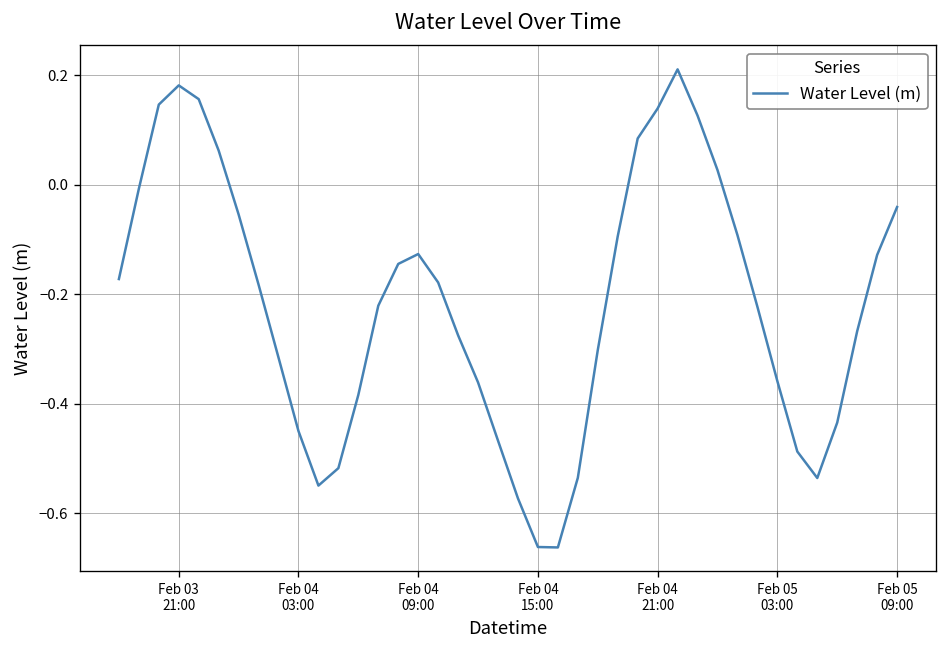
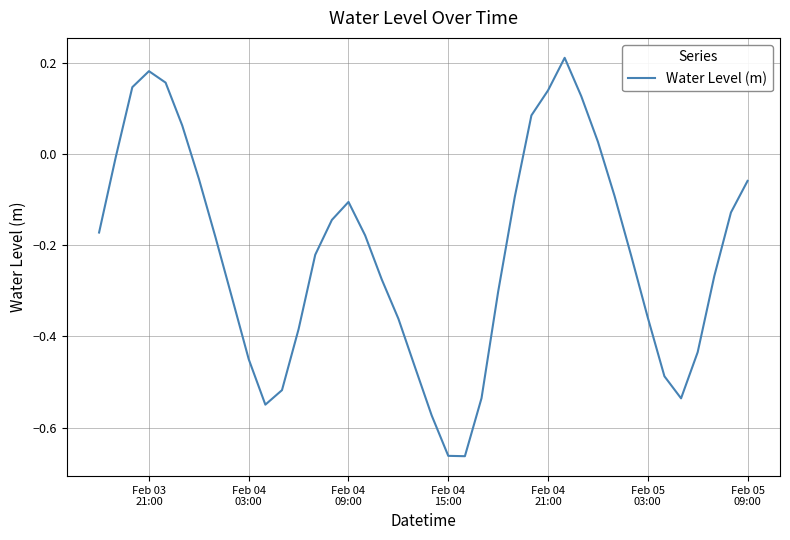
  {
    "Feb 03 21:00": 0.18,
    "Feb 04 03:00": -0.45,
-   "Feb 04 09:00": -0.13,
+   "Feb 04 09:00": -0.11,
    "Feb 04 15:00": -0.66,
    "Feb 04 21:00": 0.14,
    "Feb 05 03:00": -0.36,
-   "Feb 05 09:00": -0.04
+   "Feb 05 09:00": -0.06
  }
